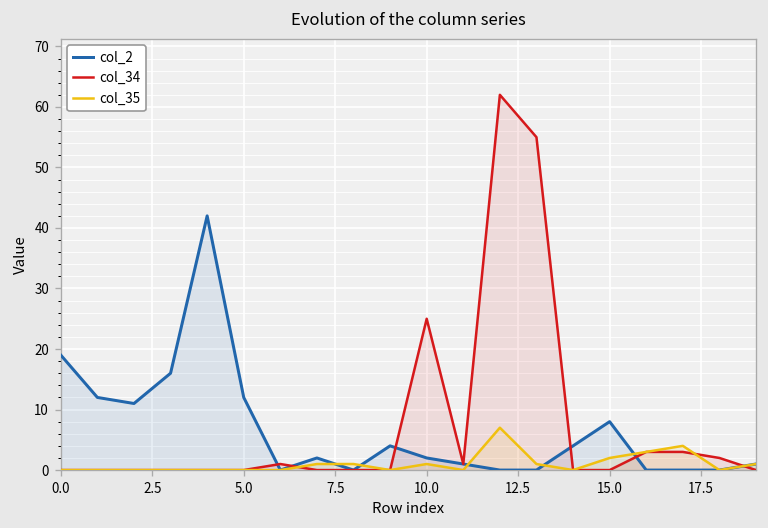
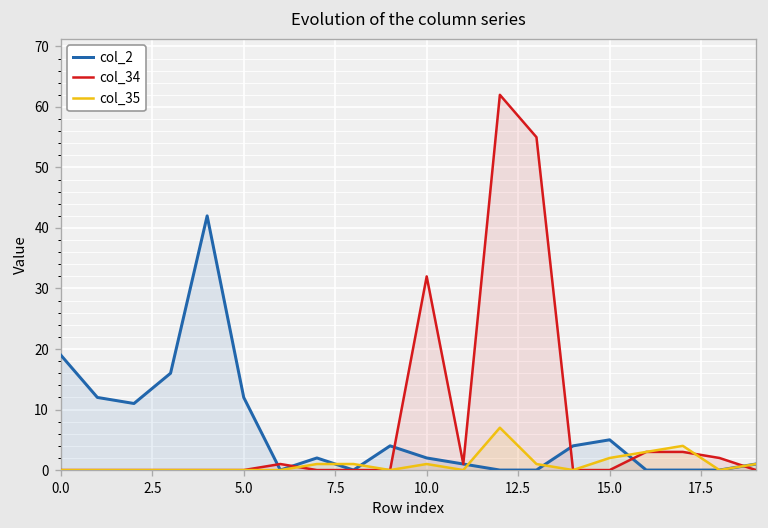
  {
    "col_2": {
      "0.0": 19,
      "5.0": 12,
      "10.0": 2,
-     "15.0": 8
+     "15.0": 5
    },
    "col_34": {
-     "10.0": 25,
+     "10.0": 32,
      "15.0": 0
    },
    "col_35": {
      "10.0": 1,
      "15.0": 2
    }
  }
